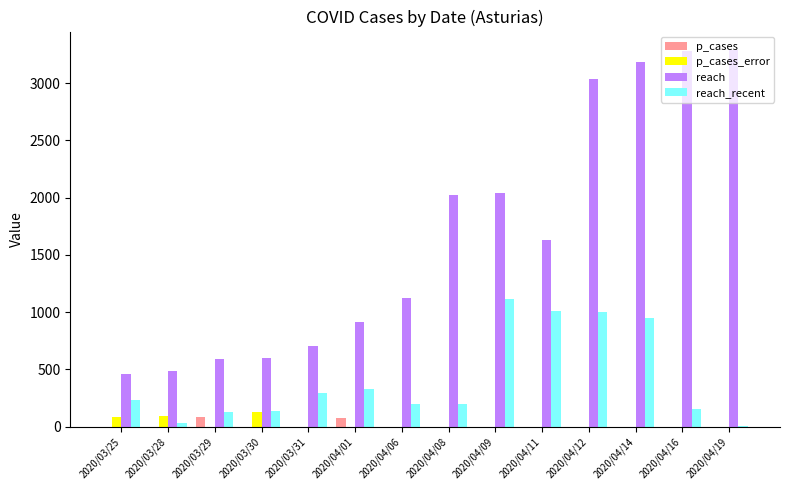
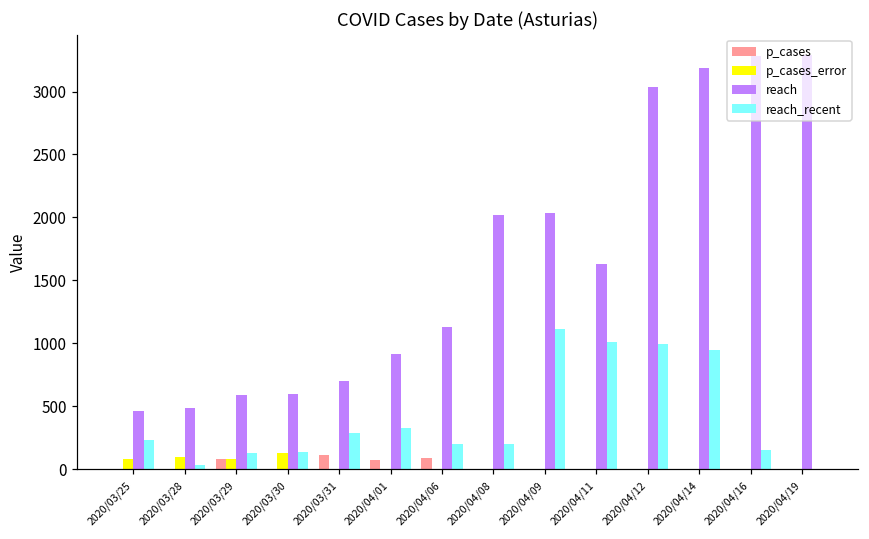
  {
    "p_cases": {
      "2020/03/29": 80,
-     "2020/03/31": 0,
+     "2020/03/31": 120,
      "2020/04/01": 80,
-     "2020/04/06": 0
+     "2020/04/06": 90
    },
    "p_cases_error": {
      "2020/03/25": 80,
      "2020/03/28": 100,
-     "2020/03/29": 0,
+     "2020/03/29": 80,
      "2020/03/30": 130
    },
    "reach": {
      "2020/03/25": 460,
      "2020/03/28": 490,
      "2020/03/29": 590,
      "2020/03/30": 600,
      "2020/03/31": 700,
      "2020/04/01": 920,
      "2020/04/06": 1130,
      "2020/04/08": 2020,
      "2020/04/09": 2040,
      "2020/04/11": 1630,
      "2020/04/12": 3040,
      "2020/04/14": 3190
    },
    "reach_recent": {
      "2020/03/25": 230,
      "2020/03/28": 30,
      "2020/03/29": 130,
      "2020/03/30": 140,
      "2020/03/31": 290,
      "2020/04/01": 330,
      "2020/04/06": 200,
      "2020/04/08": 200,
      "2020/04/09": 1110,
      "2020/04/11": 1010,
      "2020/04/12": 1000,
      "2020/04/14": 950,
      "2020/04/16": 150
    }
  }
